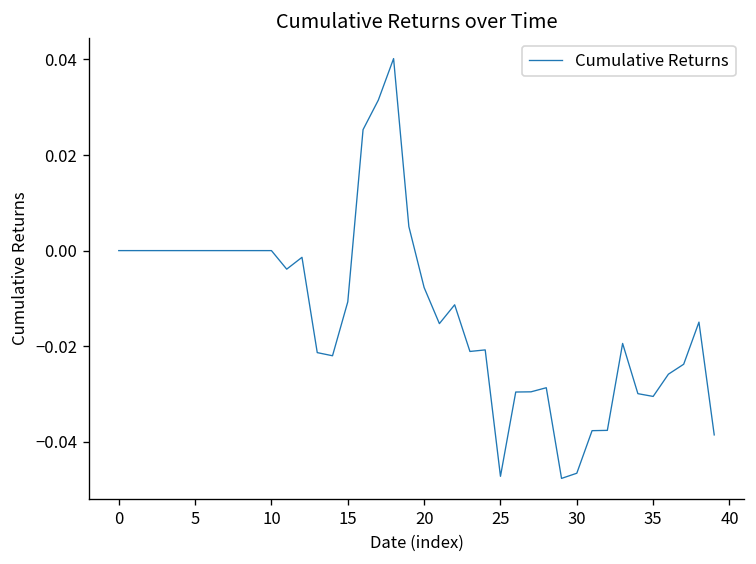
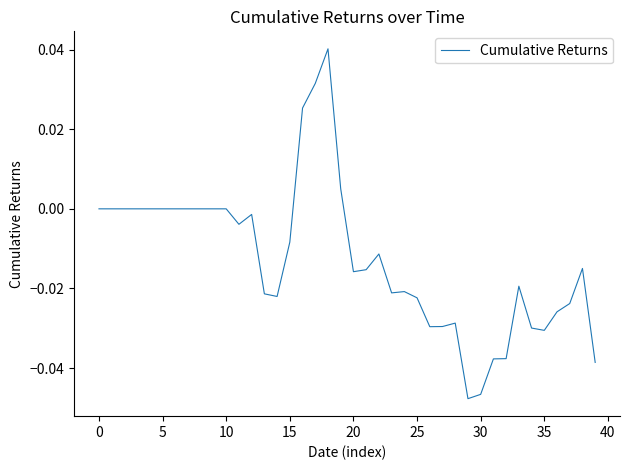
  {
    "0": 0.000,
    "5": 0.000,
    "10": 0.000,
-   "15": -0.011,
-   "20": -0.008,
-   "25": -0.047,
+   "15": -0.008,
+   "20": -0.016,
+   "25": -0.022,
    "30": -0.047,
    "35": -0.031
  }
